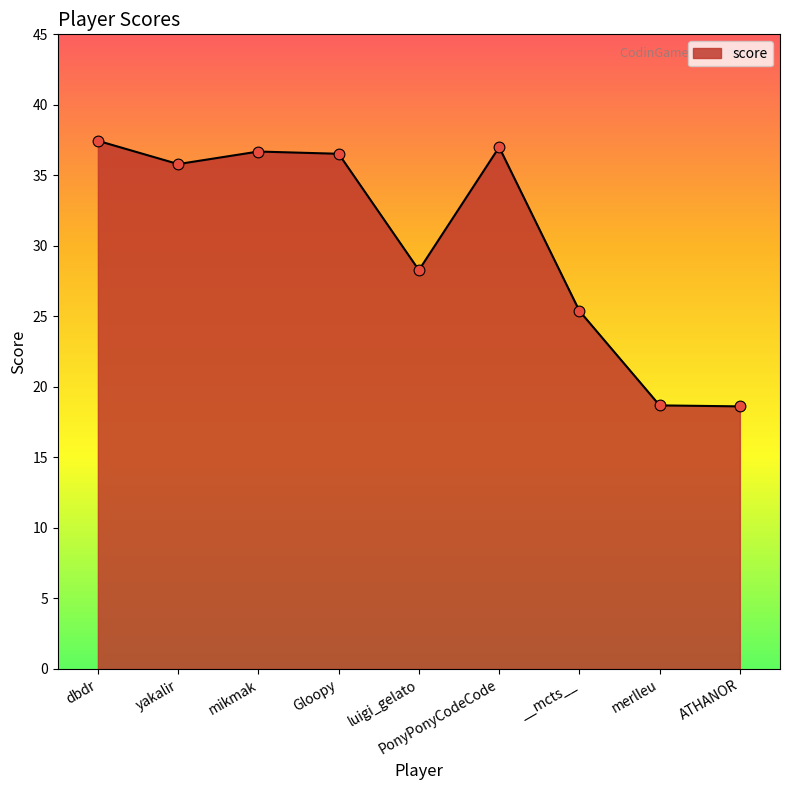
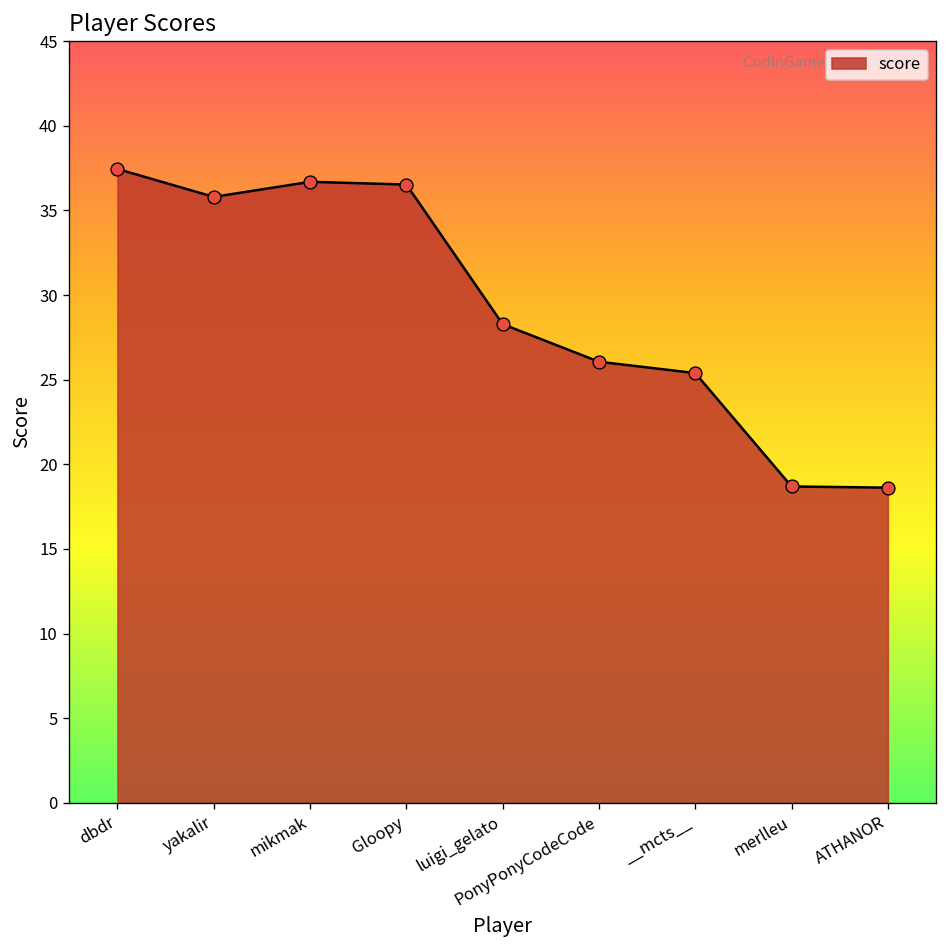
  {
    "dbdr": 37.5,
    "yakalir": 35.8,
    "mikmak": 36.7,
    "Gloopy": 36.5,
    "luigi_gelato": 28.3,
-   "PonyPonyCodeCode": 37.0,
+   "PonyPonyCodeCode": 26.1,
    "__mcts__": 25.4,
    "merlleu": 18.7,
    "ATHANOR": 18.6
  }
